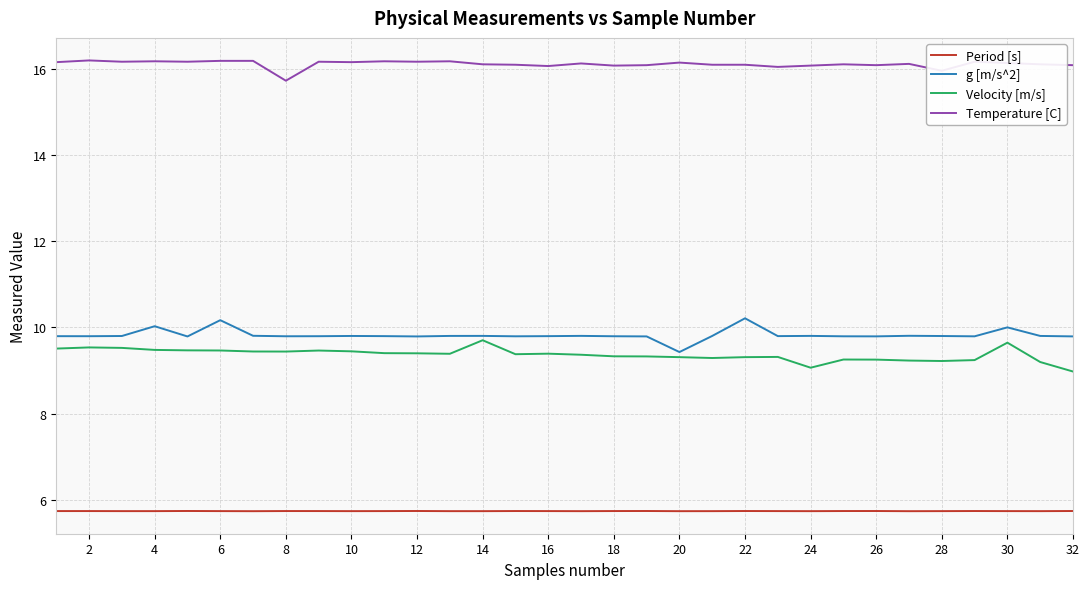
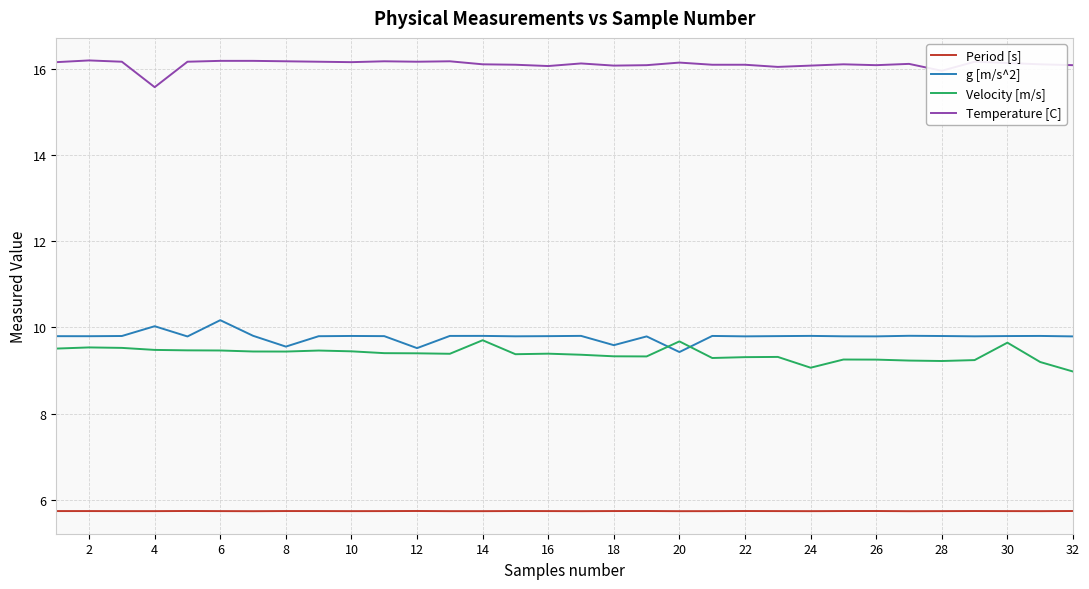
  {
    "Period [s]": {
      "2": 5.7,
      "4": 5.7,
      "6": 5.7,
      "8": 5.7,
      "10": 5.7,
      "12": 5.7,
      "14": 5.7,
      "16": 5.7,
      "18": 5.7,
      "20": 5.7,
      "22": 5.7,
      "24": 5.7,
      "26": 5.7,
      "28": 5.7,
      "30": 5.7,
      "32": 5.7
    },
    "g [m/s^2]": {
      "2": 9.8,
      "4": 10.0,
      "6": 10.2,
-     "8": 9.8,
+     "8": 9.6,
      "10": 9.8,
-     "12": 9.8,
+     "12": 9.5,
      "14": 9.8,
      "16": 9.8,
-     "18": 9.8,
+     "18": 9.6,
      "20": 9.4,
-     "22": 10.2,
+     "22": 9.8,
      "24": 9.8,
      "26": 9.8,
      "28": 9.8,
-     "30": 10.0,
+     "30": 9.8,
      "32": 9.8
    },
    "Velocity [m/s]": {
      "2": 9.5,
      "4": 9.5,
      "6": 9.5,
      "8": 9.4,
      "10": 9.4,
      "12": 9.4,
      "14": 9.7,
      "16": 9.4,
      "18": 9.3,
-     "20": 9.3,
+     "20": 9.7,
      "22": 9.3,
      "24": 9.1,
      "26": 9.3,
      "28": 9.2,
      "30": 9.6,
      "32": 9.0
    },
    "Temperature [C]": {
      "2": 16.2,
-     "4": 16.2,
+     "4": 15.6,
      "6": 16.2,
-     "8": 15.7,
+     "8": 16.2,
      "10": 16.2,
      "12": 16.2,
      "14": 16.1,
      "16": 16.1,
      "18": 16.1,
      "20": 16.1,
      "22": 16.1,
      "24": 16.1,
      "26": 16.1,
      "32": 16.1
    }
  }
